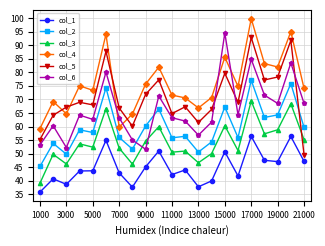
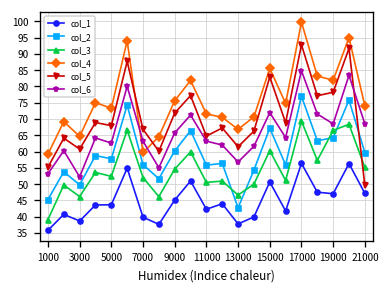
  {
    "col_1": {
      "1000": 36,
      "3000": 39,
      "5000": 44,
-     "7000": 43,
+     "7000": 40,
      "9000": 45,
      "11000": 42,
      "13000": 38,
      "15000": 51,
      "17000": 56,
      "19000": 47,
      "21000": 47
    },
    "col_2": {
      "1000": 45,
      "3000": 50,
      "5000": 58,
      "7000": 56,
      "9000": 60,
      "11000": 56,
-     "13000": 51,
+     "13000": 43,
      "15000": 67,
      "17000": 77,
      "19000": 64,
      "21000": 60
    },
    "col_3": {
      "1000": 39,
      "3000": 46,
      "5000": 52,
      "7000": 52,
      "9000": 55,
      "11000": 51,
      "13000": 47,
      "15000": 60,
      "17000": 69,
-     "19000": 59,
+     "19000": 67,
      "21000": 55
    },
    "col_4": {
      "1000": 59,
      "3000": 65,
      "5000": 73,
      "7000": 60,
      "9000": 76,
      "11000": 72,
      "13000": 67,
      "15000": 86,
      "17000": 100,
      "19000": 82,
      "21000": 74
    },
    "col_5": {
      "1000": 55,
-     "3000": 67,
+     "3000": 61,
      "5000": 68,
      "7000": 67,
      "9000": 72,
      "11000": 65,
      "13000": 61,
-     "15000": 80,
+     "15000": 83,
      "17000": 93,
      "19000": 78,
      "21000": 50
    },
    "col_6": {
      "1000": 53,
      "3000": 52,
      "5000": 63,
      "7000": 63,
-     "9000": 52,
+     "9000": 66,
      "11000": 63,
      "13000": 57,
-     "15000": 94,
+     "15000": 72,
      "17000": 85,
      "19000": 69,
      "21000": 69
    }
  }
